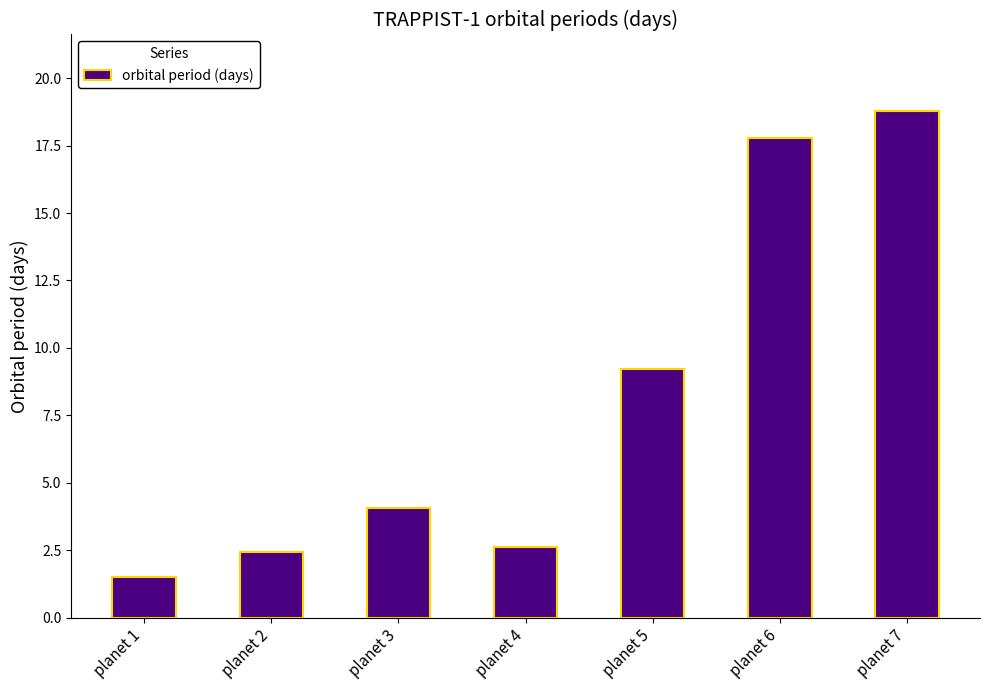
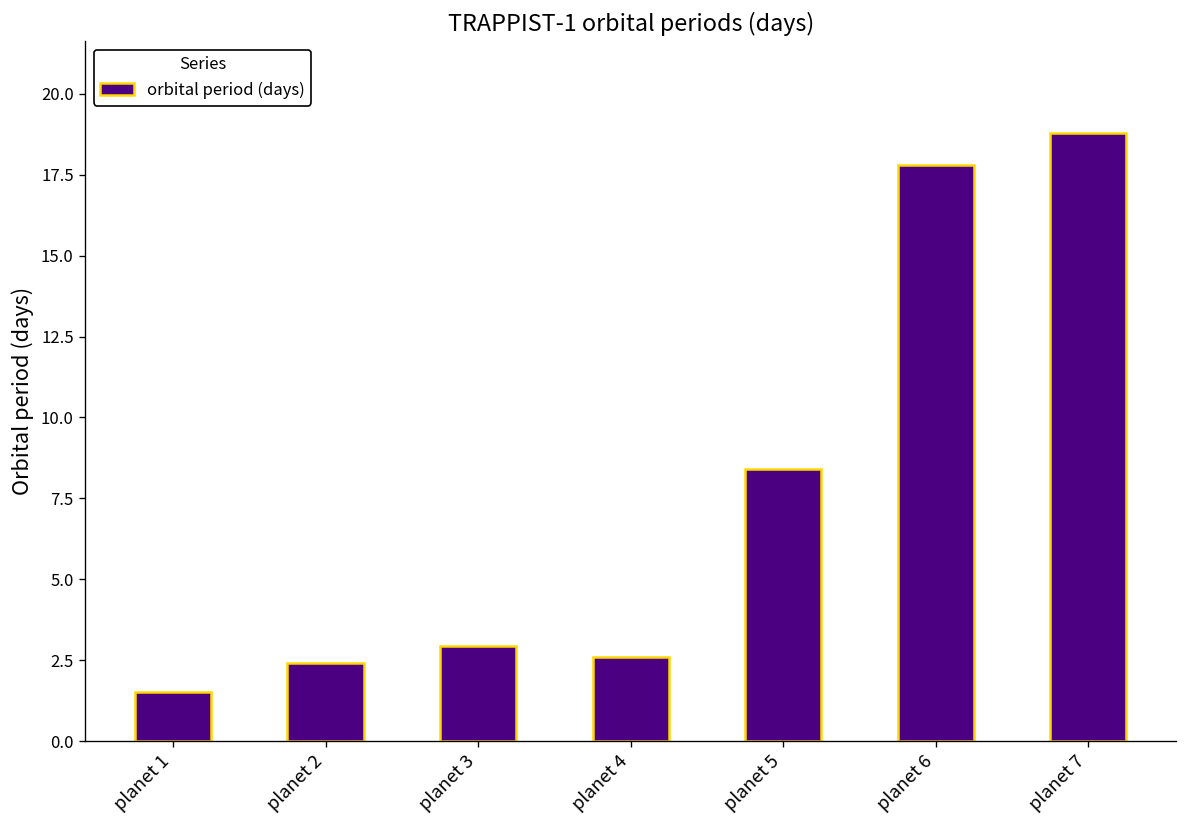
  {
    "planet 1": 1.5,
    "planet 2": 2.4,
-   "planet 3": 4.1,
+   "planet 3": 3.0,
    "planet 4": 2.6,
-   "planet 5": 9.2,
+   "planet 5": 8.4,
    "planet 6": 17.8,
    "planet 7": 18.8
  }
